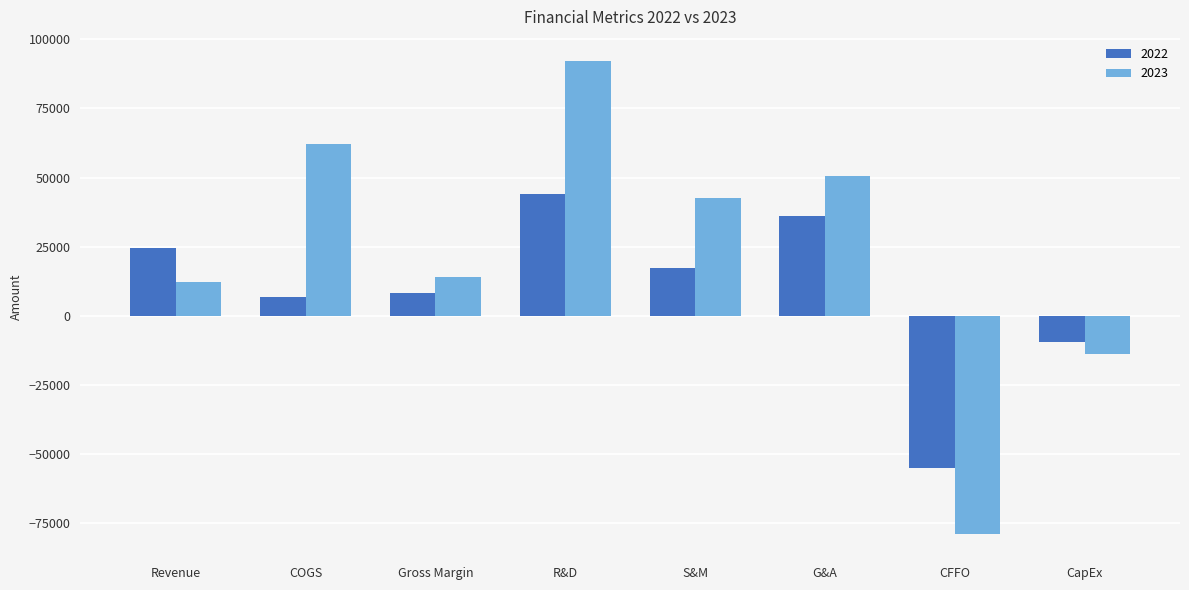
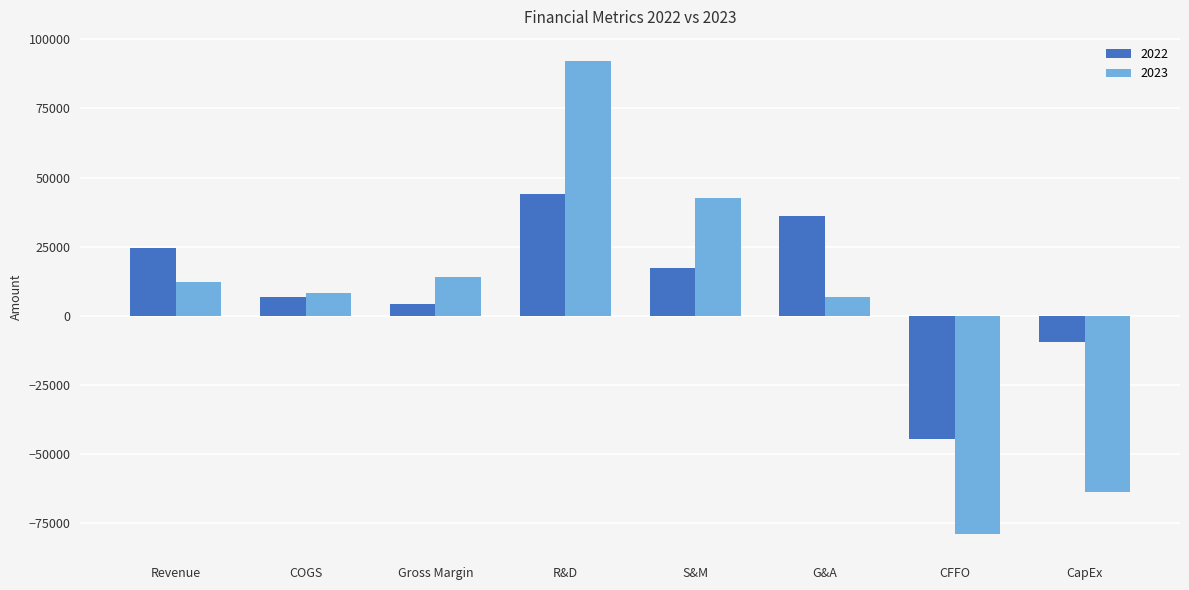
  {
    "2022": {
      "Revenue": 25000,
      "COGS": 7000,
-     "Gross Margin": 8000,
+     "Gross Margin": 4000,
      "R&D": 44000,
      "S&M": 17000,
      "G&A": 36000,
-     "CFFO": -55000,
+     "CFFO": -45000,
      "CapEx": -9000
    },
    "2023": {
      "Revenue": 12000,
-     "COGS": 62000,
+     "COGS": 8000,
      "Gross Margin": 14000,
      "R&D": 92000,
      "S&M": 42000,
-     "G&A": 51000,
+     "G&A": 7000,
      "CFFO": -79000,
-     "CapEx": -14000
+     "CapEx": -64000
    }
  }
